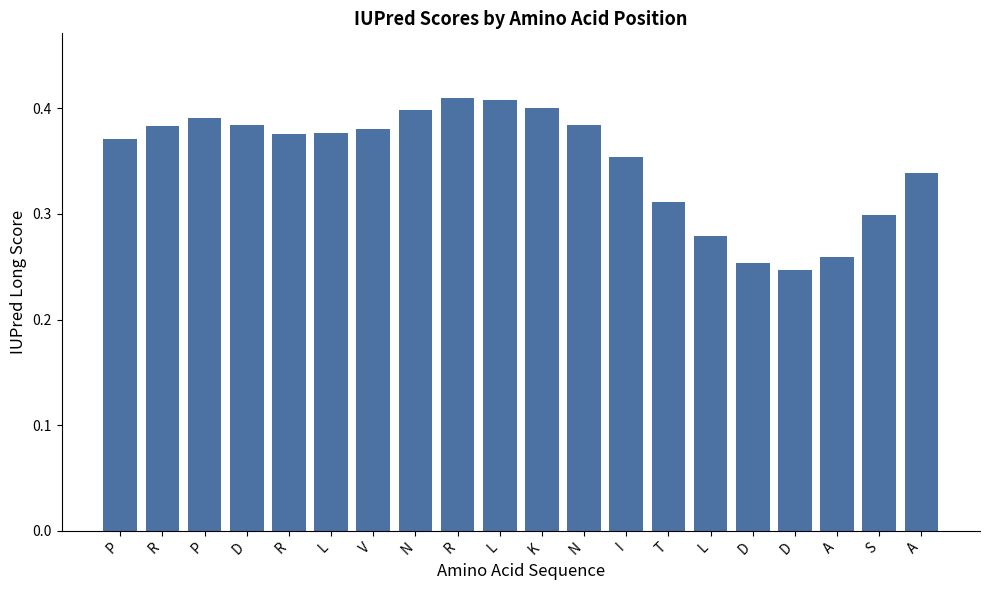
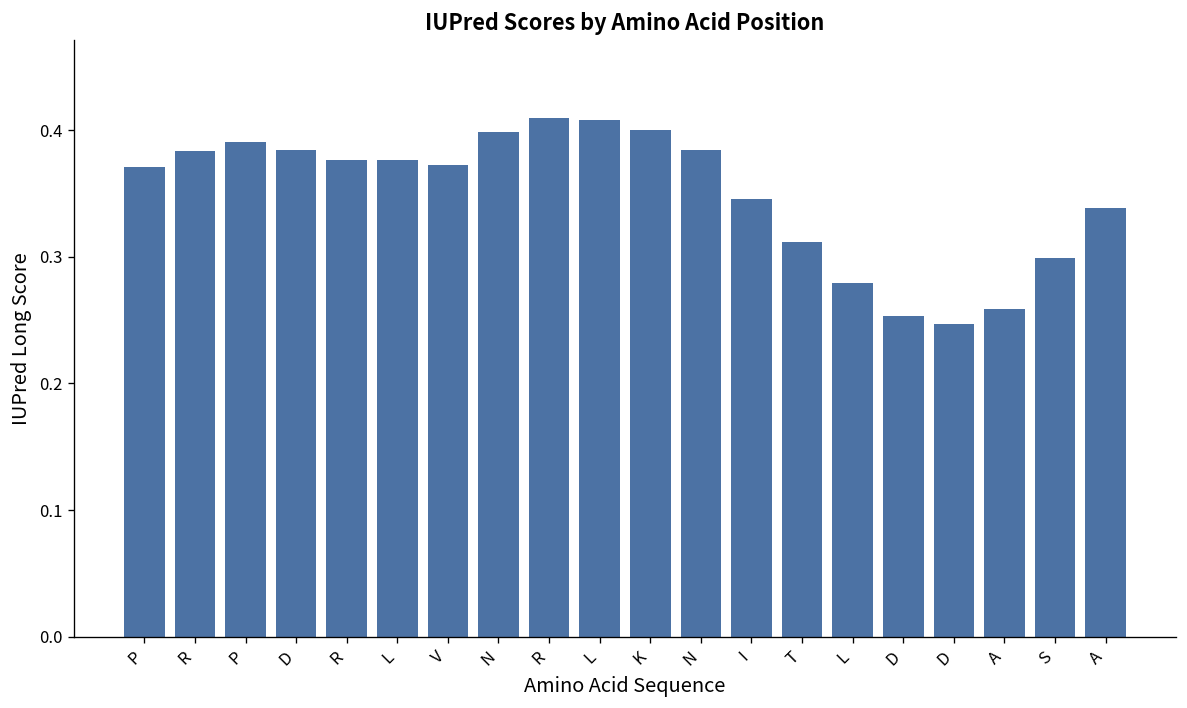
  {
-   "V": 0.381,
+   "V": 0.372,
    "K": 0.400,
-   "I": 0.354,
+   "I": 0.346,
    "T": 0.312,
    "S": 0.299
  }
